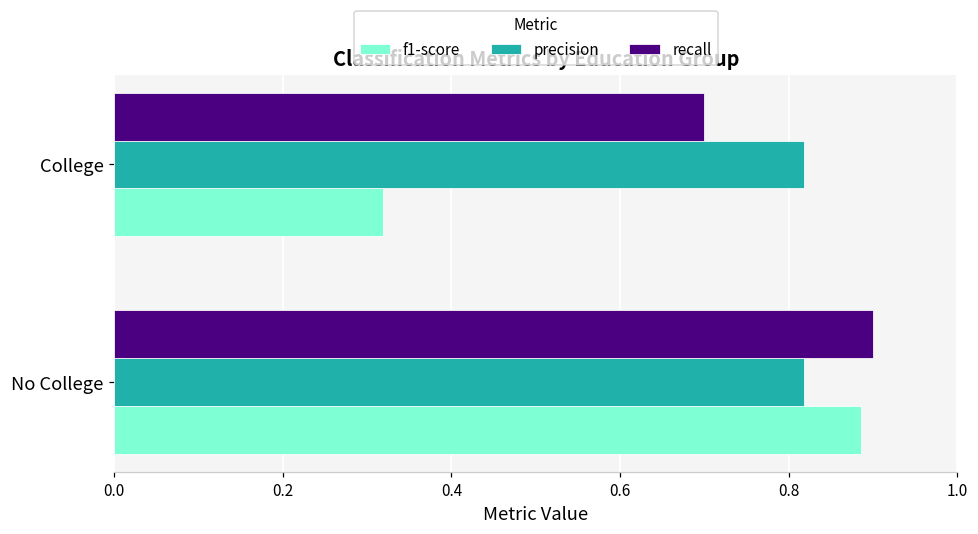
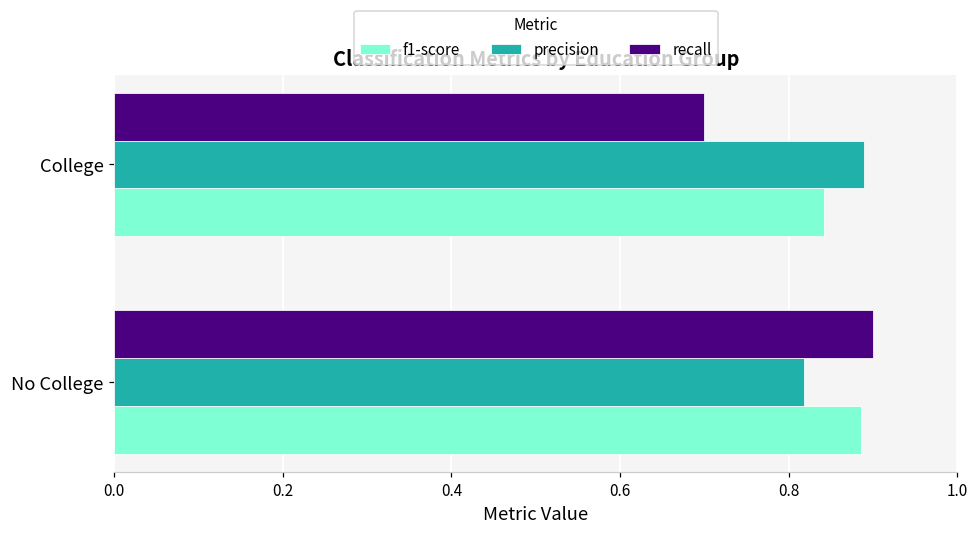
  {
    "f1-score": {
-     "College": 0.32,
+     "College": 0.84,
      "No College": 0.89
    },
    "precision": {
-     "College": 0.82,
+     "College": 0.89,
      "No College": 0.82
    },
    "recall": {
      "College": 0.70,
      "No College": 0.90
    }
  }
